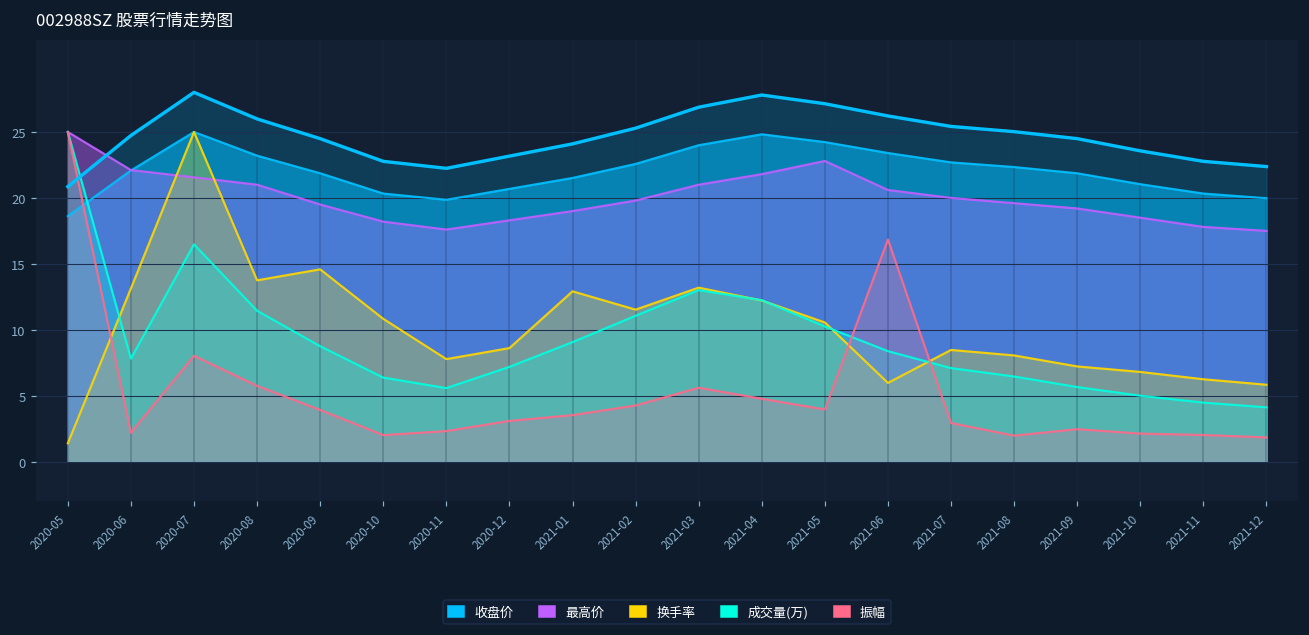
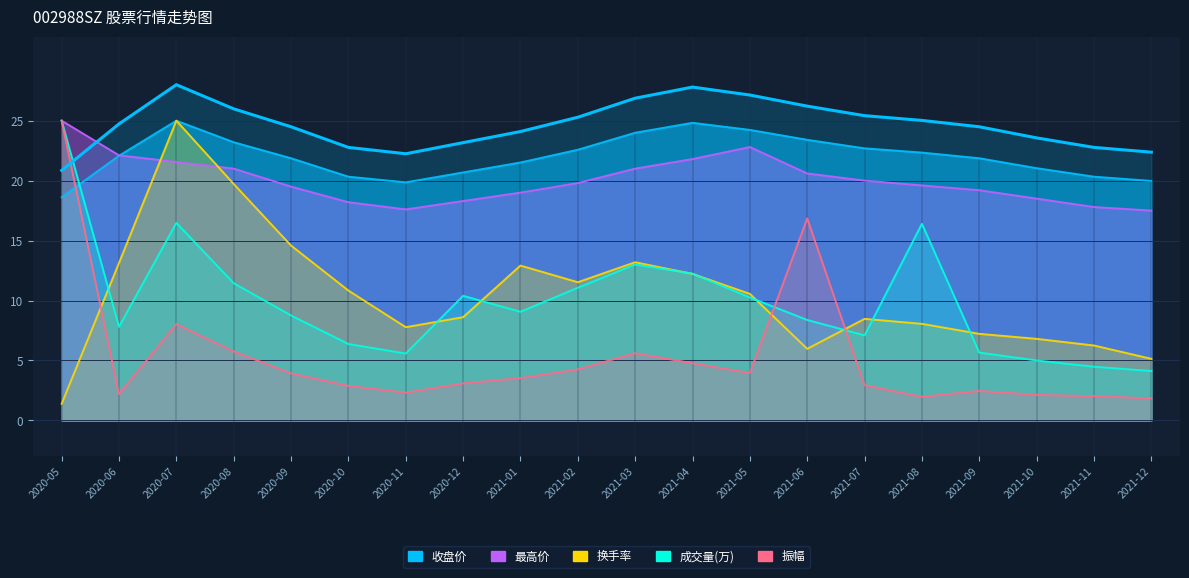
  {
    "最高价": {
      "2020-07": 21.6,
      "2020-08": 21.0,
      "2020-09": 19.5,
      "2020-10": 18.2,
      "2020-11": 17.6,
      "2020-12": 18.3,
      "2021-01": 19.0,
      "2021-02": 19.8,
      "2021-03": 21.0,
      "2021-04": 21.8,
      "2021-05": 22.8,
      "2021-06": 20.6,
      "2021-07": 20.0,
      "2021-08": 19.6,
      "2021-09": 19.2,
      "2021-10": 18.5,
      "2021-11": 17.8,
      "2021-12": 17.5
    },
    "换手率": {
      "2020-05": 1.4,
      "2020-06": 13.1,
-     "2020-08": 13.8,
+     "2020-08": 19.7,
      "2020-09": 14.6,
      "2020-10": 10.8,
      "2020-11": 7.8,
      "2020-12": 8.6,
      "2021-01": 12.9,
      "2021-02": 11.5,
      "2021-05": 10.6,
      "2021-06": 6.0,
      "2021-07": 8.5,
      "2021-08": 8.1,
      "2021-09": 7.2,
      "2021-10": 6.8,
      "2021-11": 6.3,
-     "2021-12": 5.8
+     "2021-12": 5.1
    },
    "成交量(万)": {
      "2020-06": 7.8,
      "2020-07": 16.5,
      "2020-08": 11.4,
      "2020-09": 8.8,
      "2020-10": 6.4,
      "2020-11": 5.6,
-     "2020-12": 7.2,
+     "2020-12": 10.4,
      "2021-01": 9.1,
      "2021-02": 11.1,
      "2021-05": 10.3,
      "2021-06": 8.4,
      "2021-07": 7.1,
-     "2021-08": 6.5,
+     "2021-08": 16.4,
      "2021-09": 5.7,
      "2021-10": 5.0,
      "2021-11": 4.5,
      "2021-12": 4.1
    },
    "振幅": {
      "2020-06": 2.2,
      "2020-07": 8.0,
      "2020-08": 5.8,
      "2020-09": 3.9,
-     "2020-10": 2.0,
+     "2020-10": 2.9,
      "2020-11": 2.3,
      "2020-12": 3.1,
      "2021-01": 3.5,
      "2021-02": 4.3,
      "2021-03": 5.6,
      "2021-04": 4.8,
      "2021-05": 4.0,
      "2021-06": 16.8,
      "2021-07": 2.9,
      "2021-08": 2.0,
      "2021-09": 2.5,
      "2021-10": 2.1,
      "2021-11": 2.0,
      "2021-12": 1.8
    }
  }
